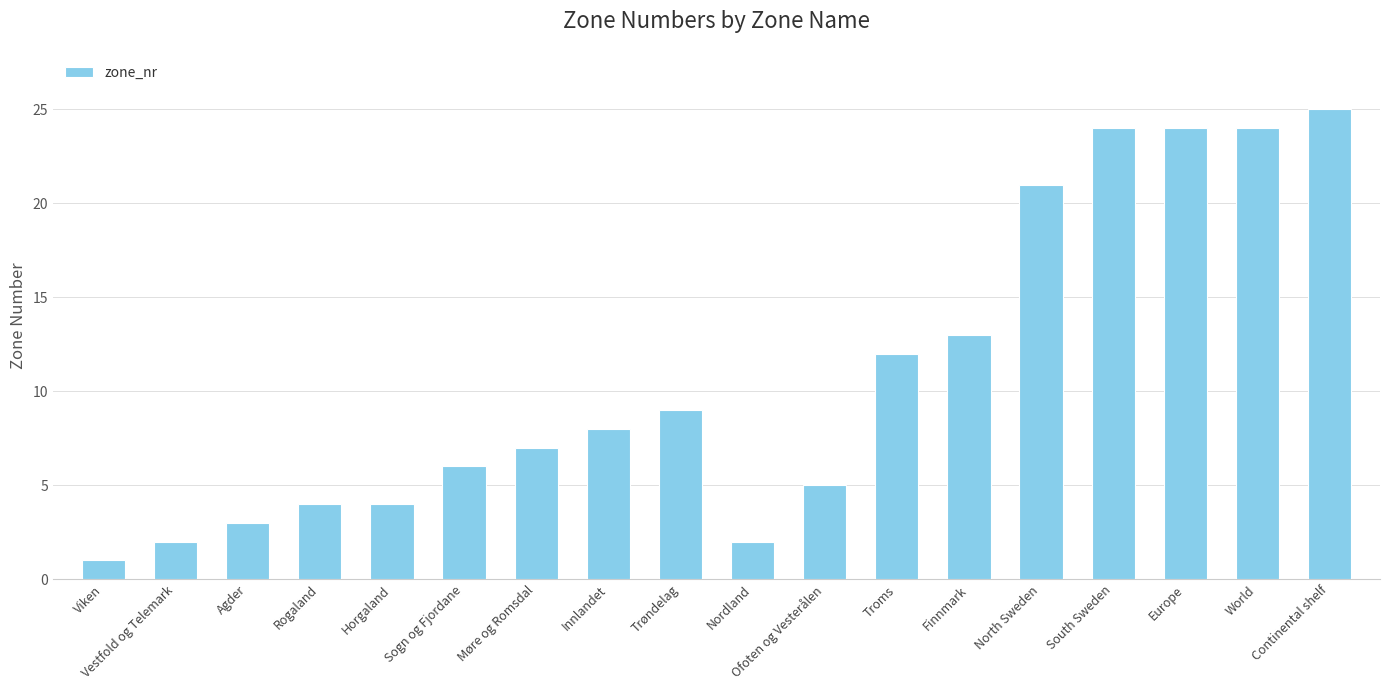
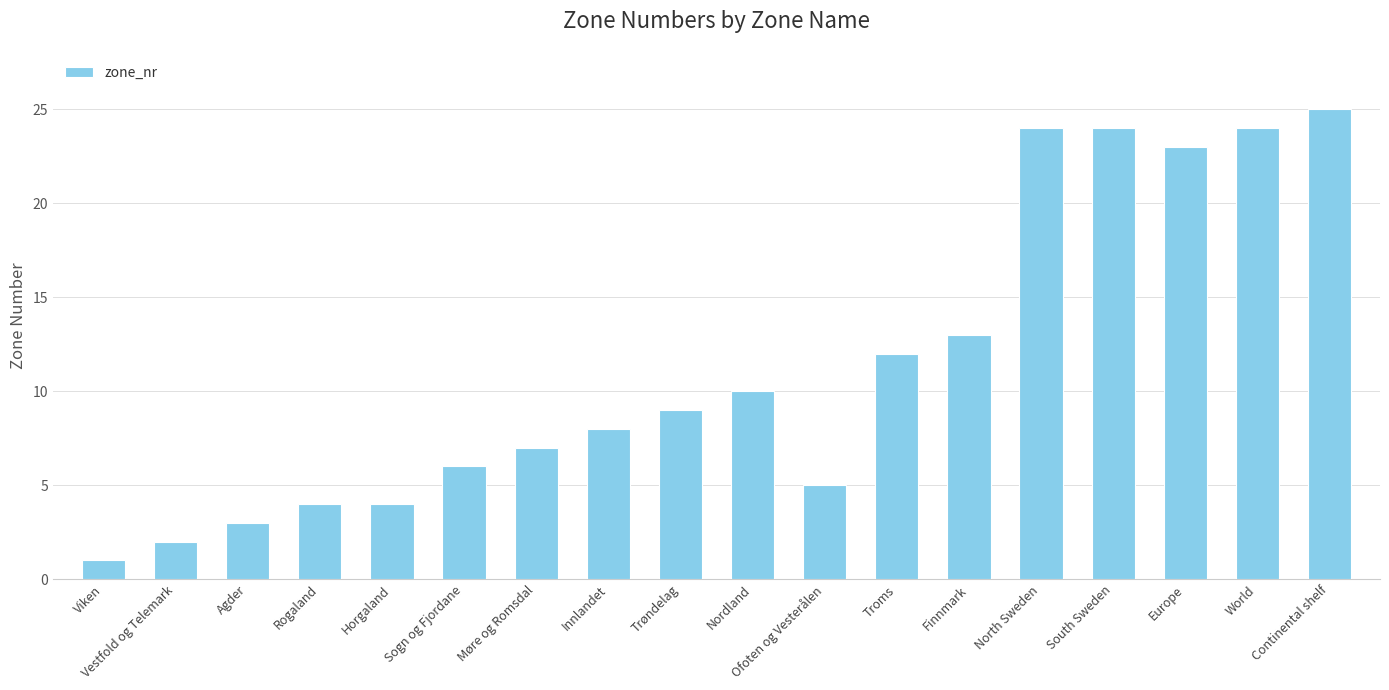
  {
    "Viken": 1,
    "Vestfold og Telemark": 2,
    "Agder": 3,
    "Rogaland": 4,
    "Horgaland": 4,
    "Sogn og Fjordane": 6,
    "Møre og Romsdal": 7,
    "Innlandet": 8,
    "Trøndelag": 9,
-   "Nordland": 2,
+   "Nordland": 10,
    "Ofoten og Vesterålen": 5,
    "Troms": 12,
    "Finnmark": 13,
-   "North Sweden": 21,
+   "North Sweden": 24,
    "South Sweden": 24,
-   "Europe": 24,
+   "Europe": 23,
    "World": 24,
    "Continental shelf": 25
  }
